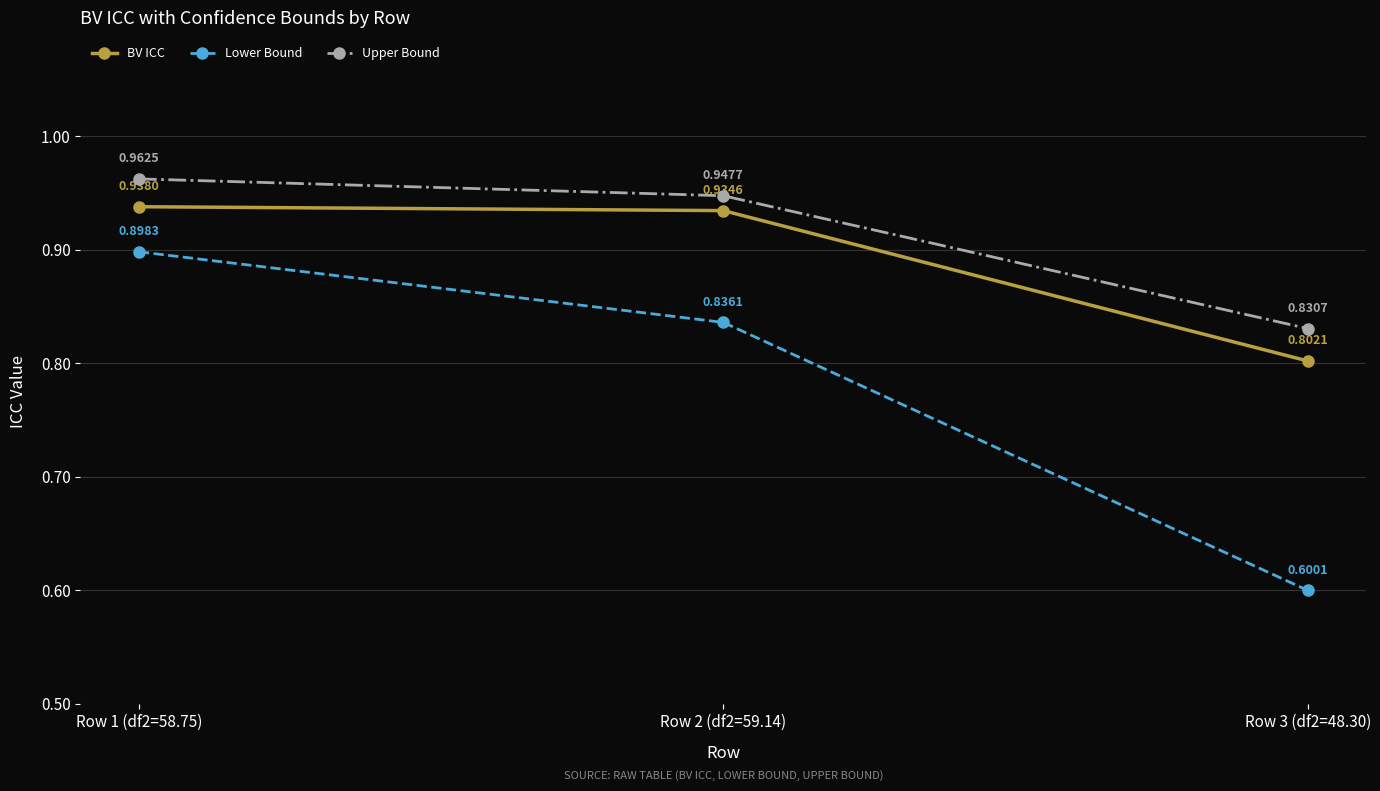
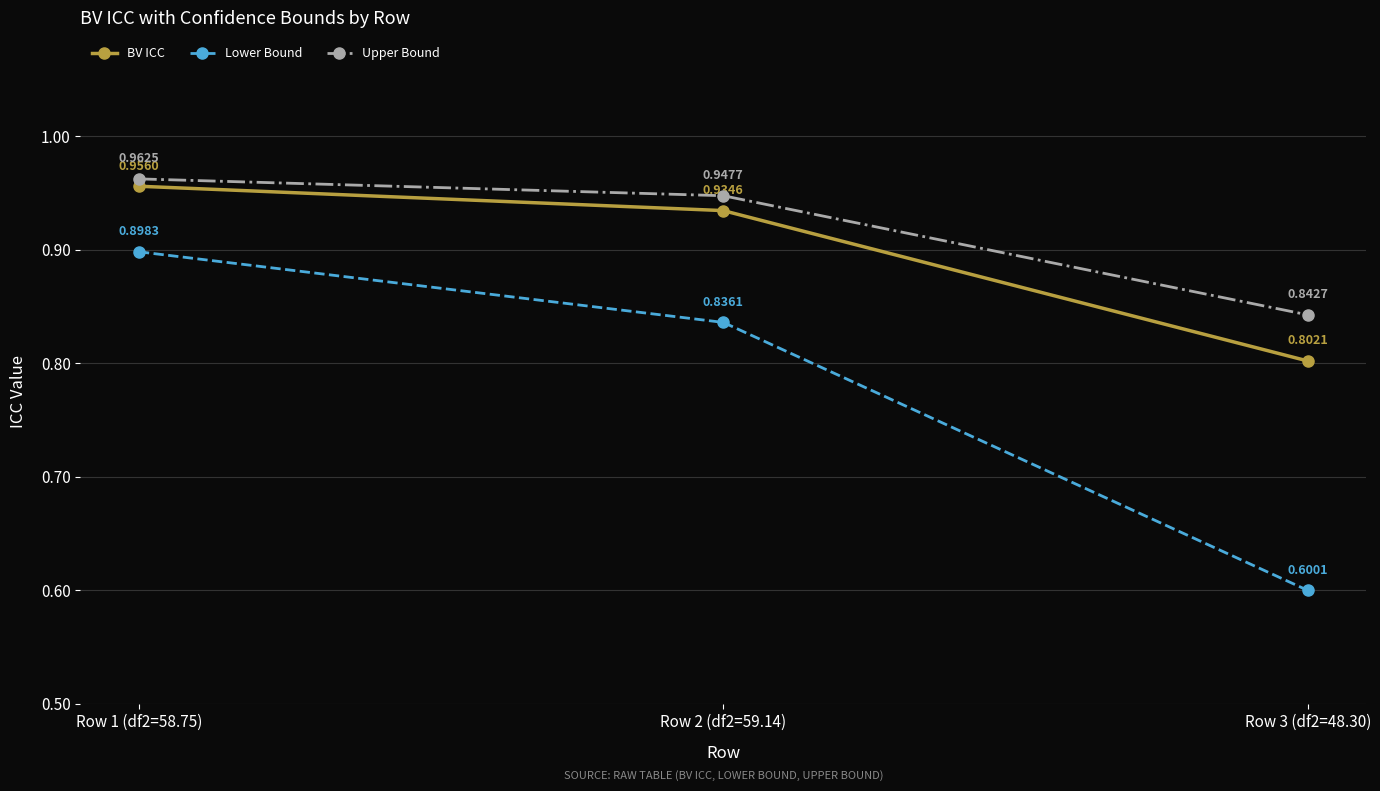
  {
    "BV ICC": {
-     "Row 1 (df2=58.75)": 0.9380,
+     "Row 1 (df2=58.75)": 0.9560,
      "Row 3 (df2=48.30)": 0.8021
    },
    "Lower Bound": {
      "Row 1 (df2=58.75)": 0.8983,
      "Row 2 (df2=59.14)": 0.8361,
      "Row 3 (df2=48.30)": 0.6001
    },
    "Upper Bound": {
      "Row 2 (df2=59.14)": 0.9477,
-     "Row 3 (df2=48.30)": 0.8307
+     "Row 3 (df2=48.30)": 0.8427
    }
  }
